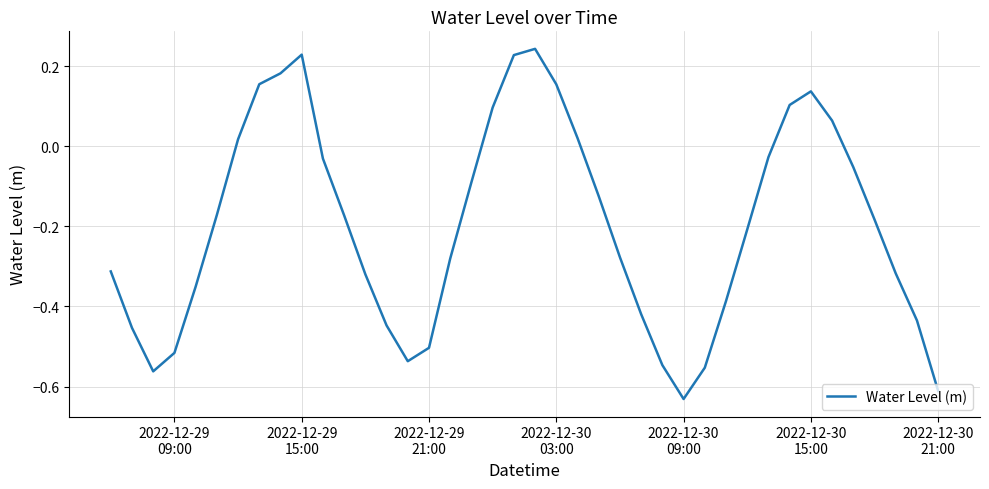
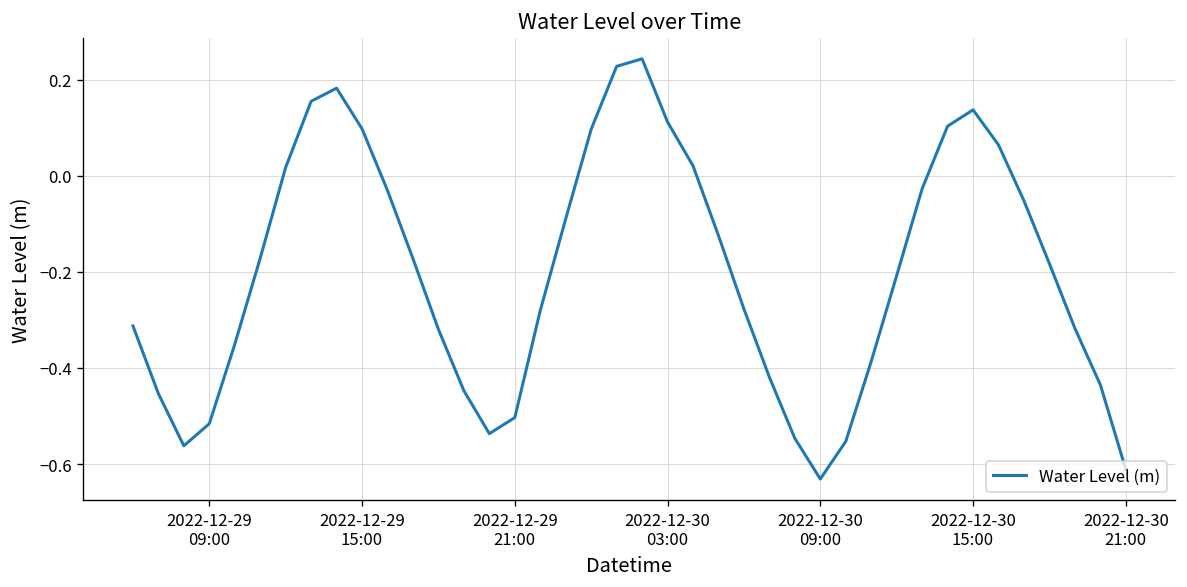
  {
    "2022-12-29 09:00": -0.52,
-   "2022-12-29 15:00": 0.23,
+   "2022-12-29 15:00": 0.10,
    "2022-12-29 21:00": -0.50,
-   "2022-12-30 03:00": 0.16,
+   "2022-12-30 03:00": 0.11,
    "2022-12-30 09:00": -0.63,
    "2022-12-30 15:00": 0.14
  }
